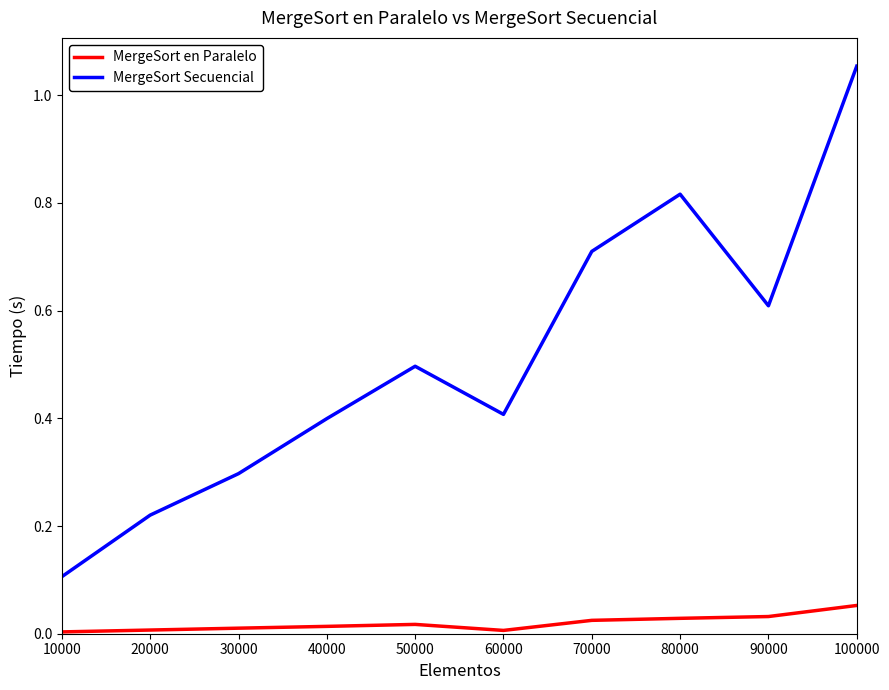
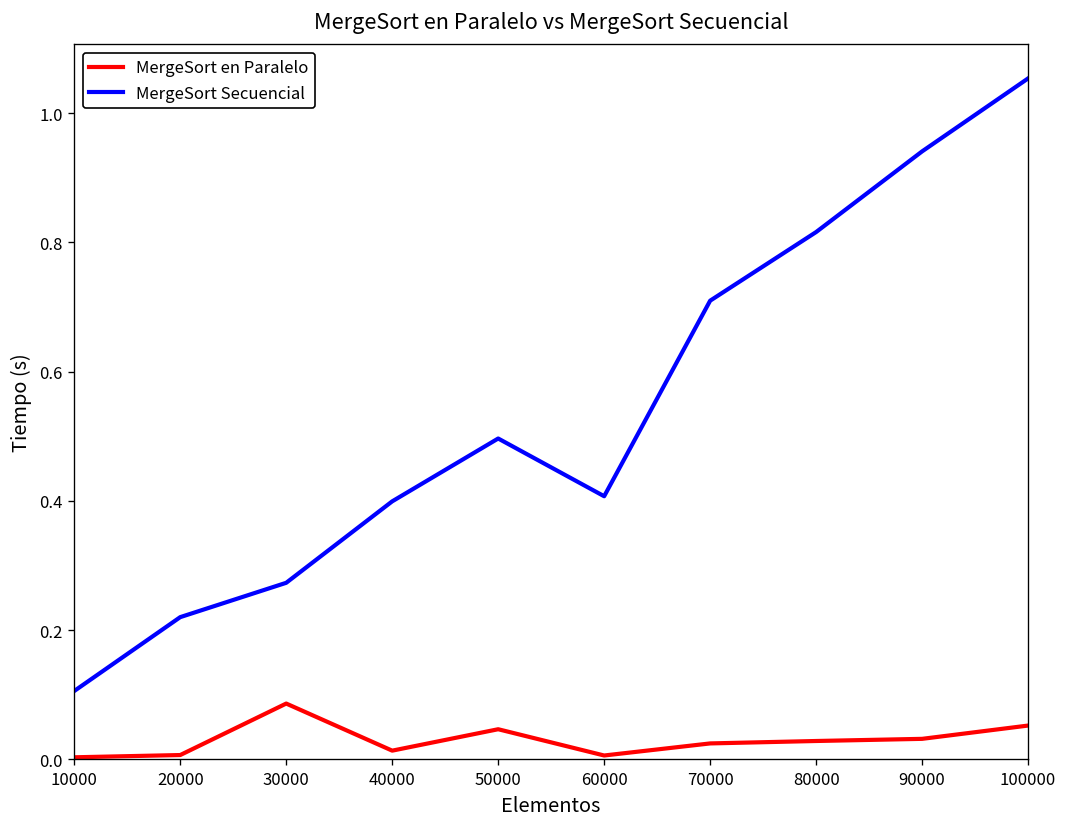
  {
    "MergeSort en Paralelo": {
      "10000": 0.00,
      "20000": 0.01,
-     "30000": 0.01,
+     "30000": 0.09,
      "40000": 0.01,
-     "50000": 0.02,
+     "50000": 0.05,
      "60000": 0.01,
      "70000": 0.02,
      "80000": 0.03,
      "90000": 0.03,
      "100000": 0.05
    },
    "MergeSort Secuencial": {
      "10000": 0.11,
      "20000": 0.22,
-     "30000": 0.30,
+     "30000": 0.27,
      "40000": 0.40,
      "50000": 0.50,
      "60000": 0.41,
      "70000": 0.71,
      "80000": 0.82,
-     "90000": 0.61,
+     "90000": 0.94,
      "100000": 1.05
    }
  }
